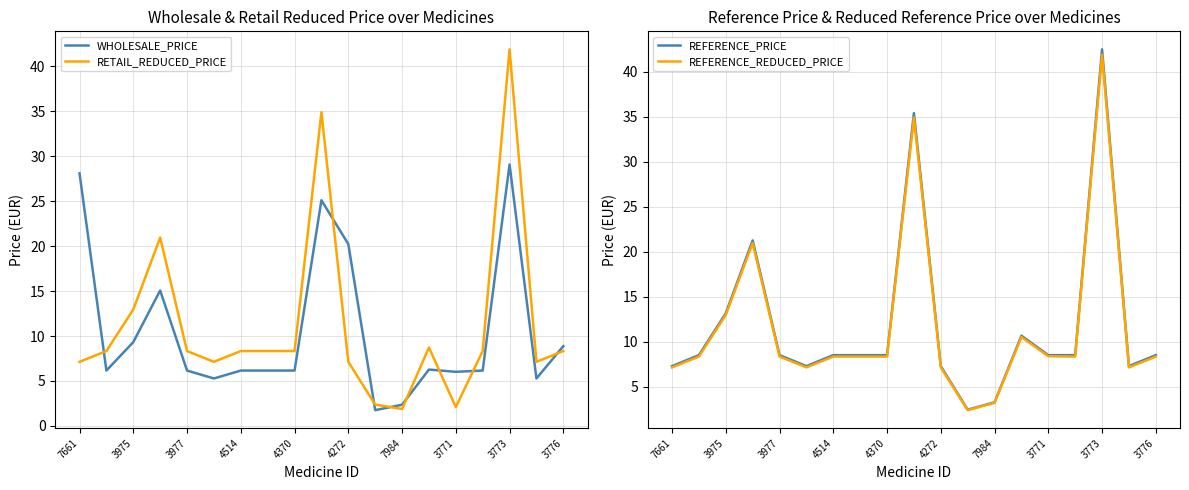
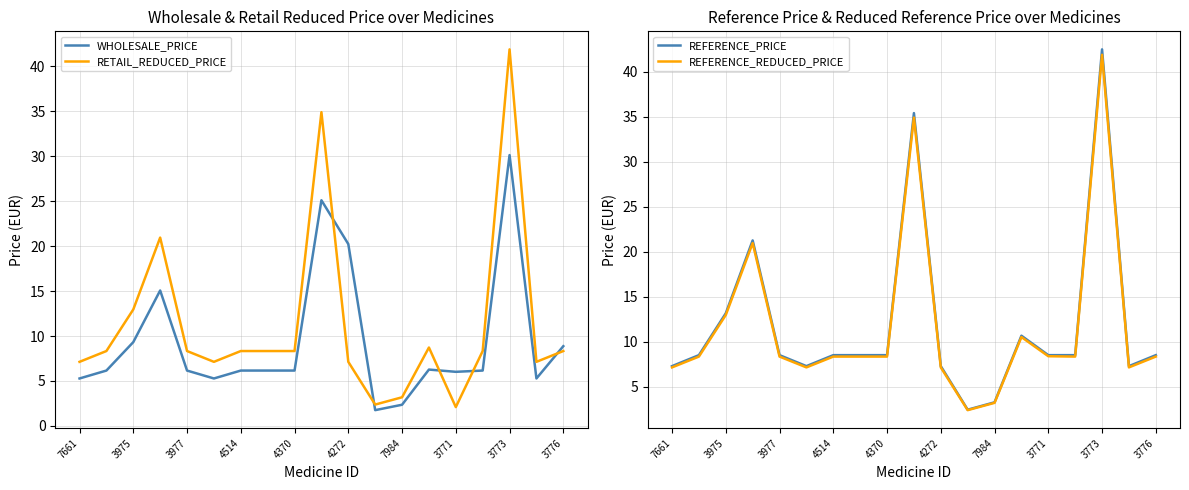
  {
    "Wholesale & Retail Reduced Price over Medicines": {
      "WHOLESALE_PRICE": {
-       "7661": 28,
+       "7661": 5,
        "3975": 9,
        "3977": 6,
        "4514": 6,
        "4370": 6,
        "4272": 20,
        "7984": 2,
        "3771": 6,
-       "3773": 29,
+       "3773": 30,
        "3776": 9
      },
      "RETAIL_REDUCED_PRICE": {
        "7661": 7,
        "3975": 13,
        "3977": 8,
        "4514": 8,
        "4370": 8,
        "4272": 7,
-       "7984": 2,
+       "7984": 3,
        "3771": 2,
        "3773": 42,
        "3776": 8
      }
    },
    "Reference Price & Reduced Reference Price over Medicines": {
      "REFERENCE_PRICE": {
        "3773": 42
      },
      "REFERENCE_REDUCED_PRICE": {
        "3773": 42
      }
    }
  }
